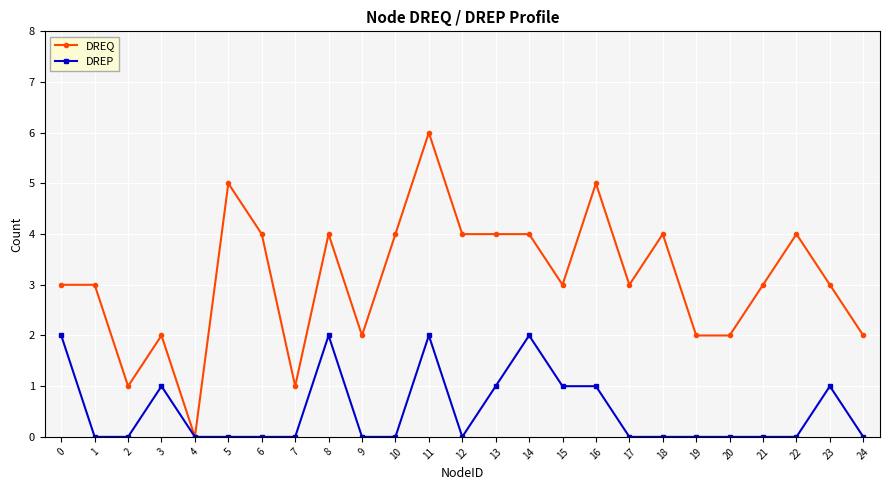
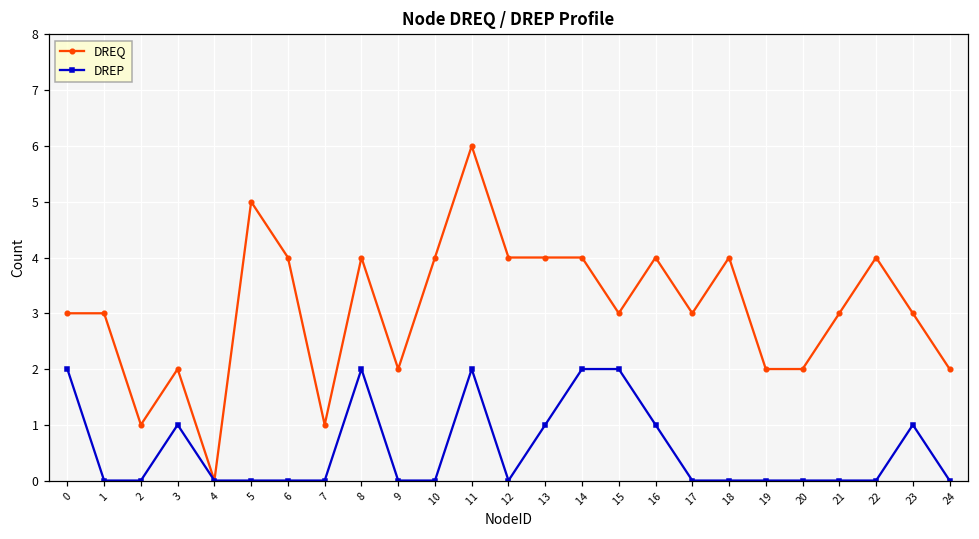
  {
    "DREQ": {
      "0": 3,
      "1": 3,
      "2": 1,
      "3": 2,
      "5": 5,
      "6": 4,
      "7": 1,
      "8": 4,
      "9": 2,
      "10": 4,
      "11": 6,
      "12": 4,
      "13": 4,
      "14": 4,
      "15": 3,
-     "16": 5,
+     "16": 4,
      "17": 3,
      "18": 4,
      "19": 2,
      "20": 2,
      "21": 3,
      "22": 4,
      "23": 3,
      "24": 2
    },
    "DREP": {
      "0": 2,
      "1": 0,
      "2": 0,
      "3": 1,
      "5": 0,
      "6": 0,
      "7": 0,
      "8": 2,
      "9": 0,
      "10": 0,
      "11": 2,
      "12": 0,
      "13": 1,
      "14": 2,
-     "15": 1,
+     "15": 2,
      "16": 1,
      "17": 0,
      "18": 0,
      "19": 0,
      "20": 0,
      "21": 0,
      "22": 0,
      "23": 1,
      "24": 0
    }
  }
